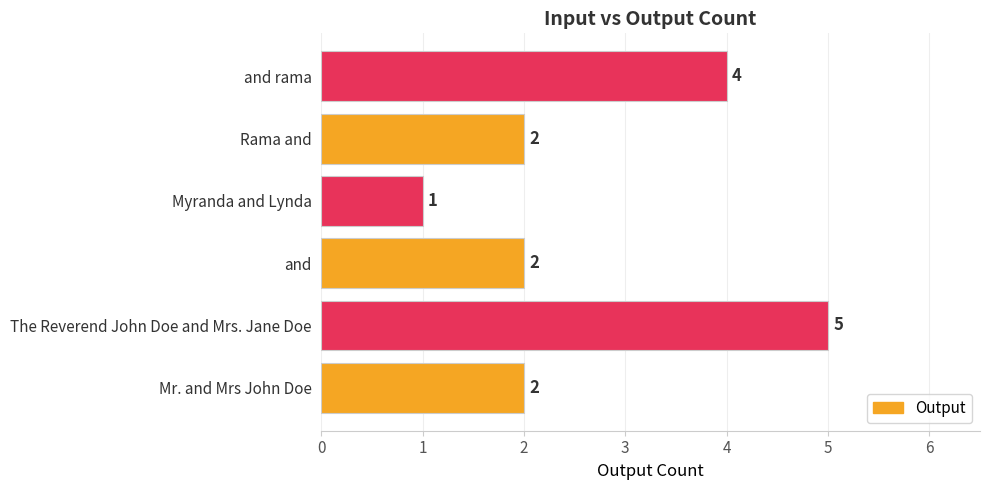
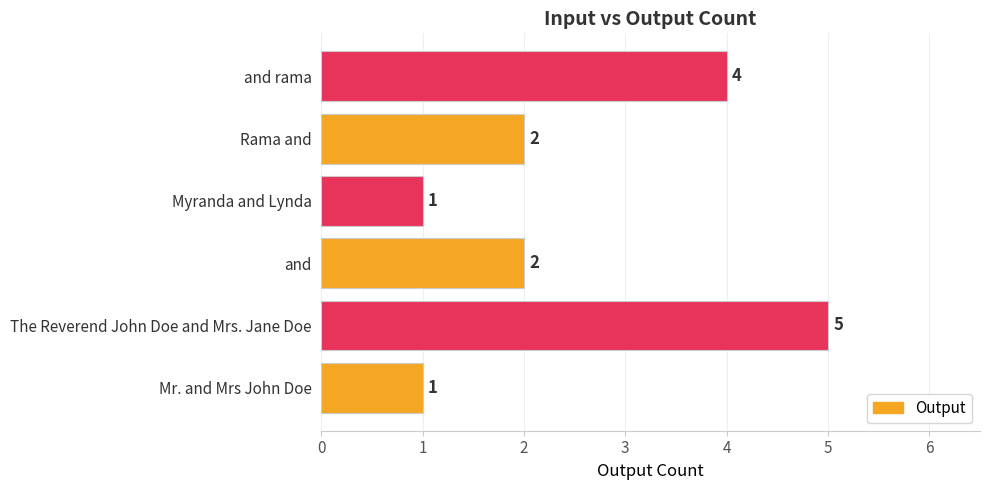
  {
    "and rama": 4,
    "Rama and": 2,
    "Myranda and Lynda": 1,
    "and": 2,
    "The Reverend John Doe and Mrs. Jane Doe": 5,
-   "Mr. and Mrs John Doe": 2
+   "Mr. and Mrs John Doe": 1
  }
